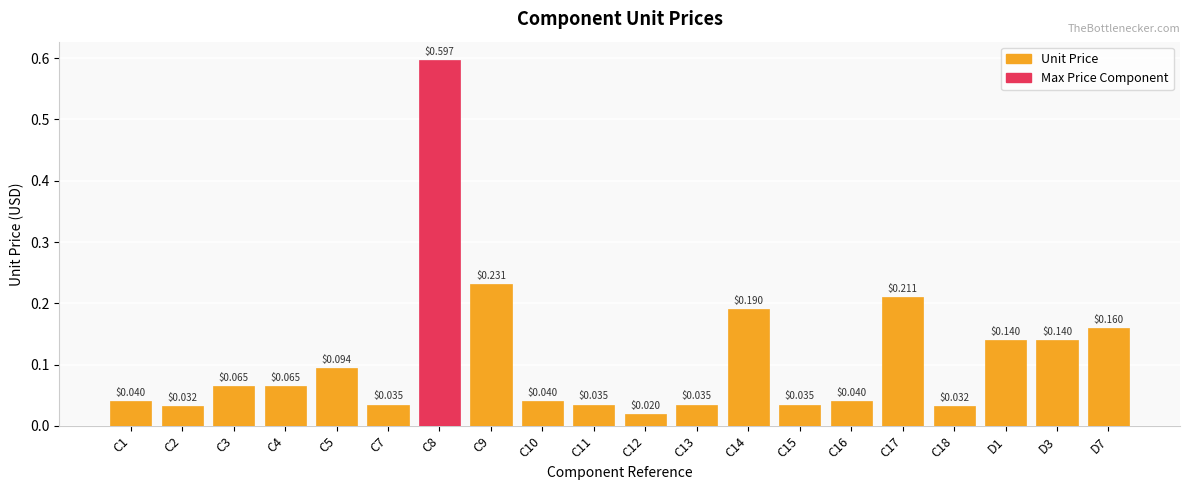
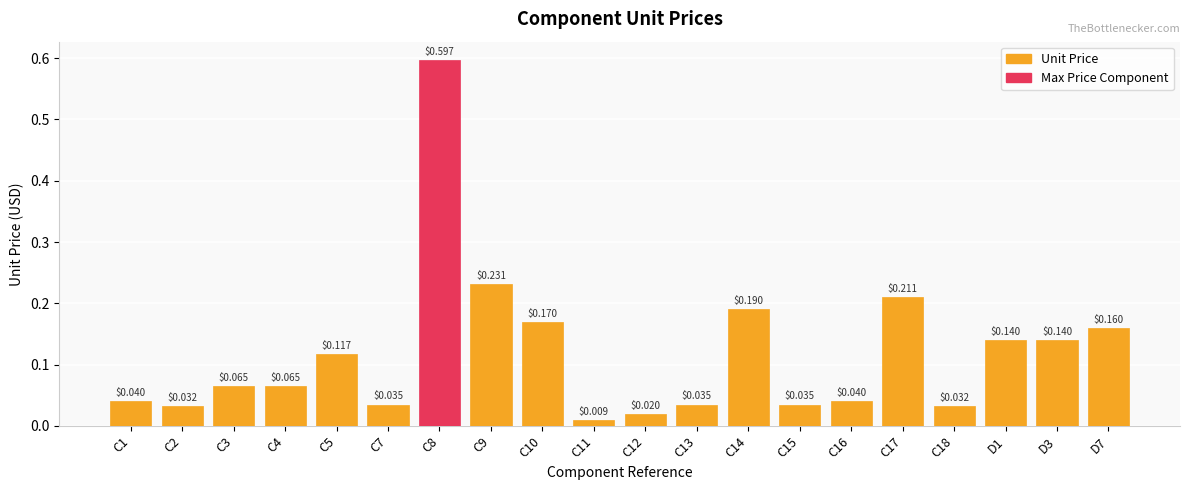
  {
    "C1": "$0.040",
    "C2": "$0.032",
    "C3": "$0.065",
    "C4": "$0.065",
-   "C5": "$0.094",
+   "C5": "$0.117",
    "C7": "$0.035",
    "C8": "$0.597",
    "C9": "$0.231",
-   "C10": "$0.040",
-   "C11": "$0.035",
+   "C10": "$0.170",
+   "C11": "$0.009",
    "C12": "$0.020",
    "C13": "$0.035",
    "C14": "$0.190",
    "C15": "$0.035",
    "C16": "$0.040",
    "C17": "$0.211",
    "C18": "$0.032",
    "D1": "$0.140",
    "D3": "$0.140",
    "D7": "$0.160"
  }
